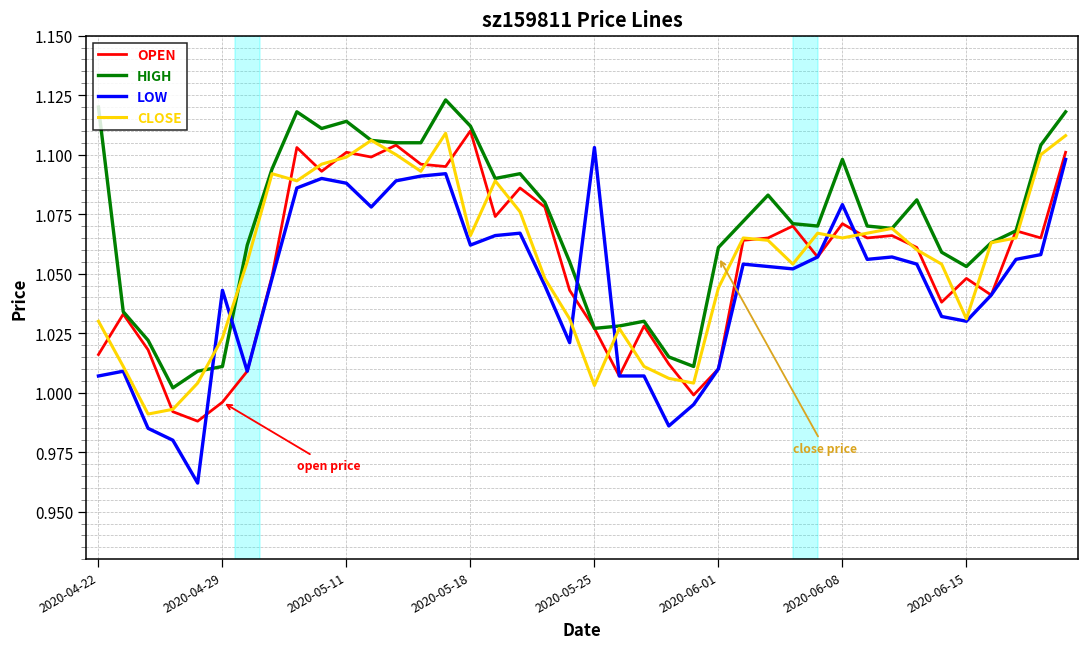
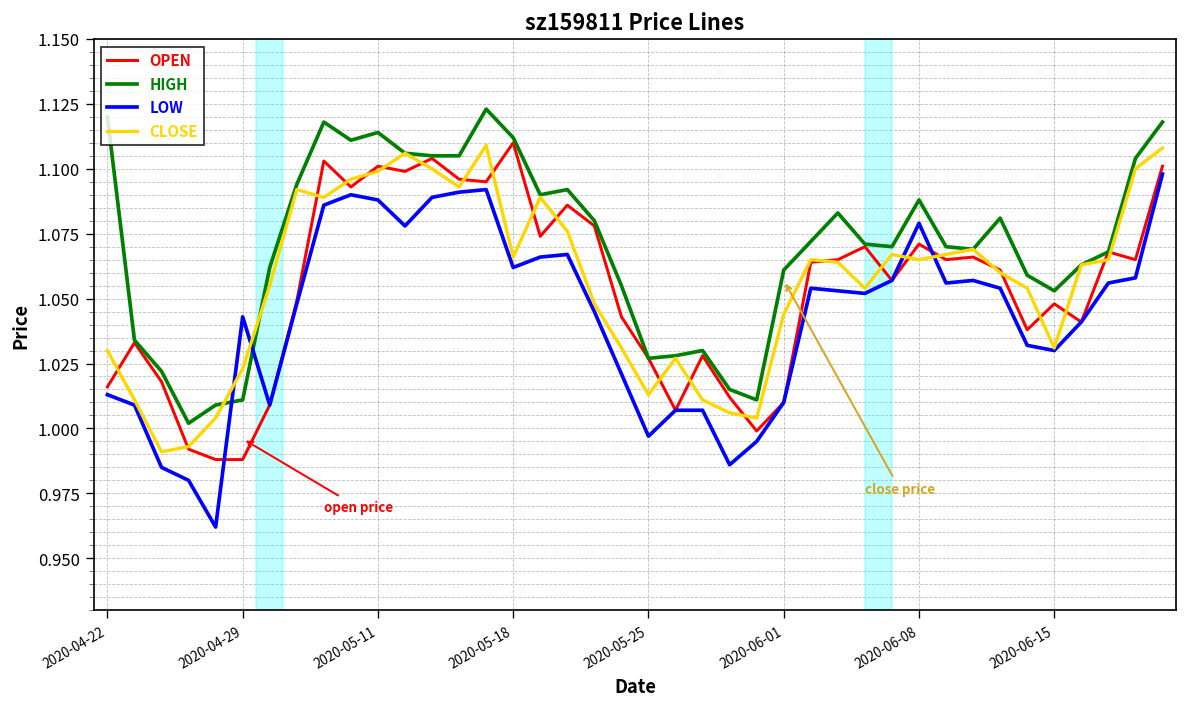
  {
    "OPEN": {
      "2020-04-22": 1.016,
-     "2020-04-29": 0.996,
+     "2020-04-29": 0.988,
      "2020-05-11": 1.101,
      "2020-05-18": 1.110,
      "2020-06-08": 1.071,
      "2020-06-15": 1.048
    },
    "HIGH": {
      "2020-04-29": 1.011,
      "2020-05-11": 1.114,
      "2020-05-18": 1.112,
      "2020-06-01": 1.061,
-     "2020-06-08": 1.098,
+     "2020-06-08": 1.088,
      "2020-06-15": 1.053
    },
    "LOW": {
-     "2020-04-22": 1.007,
+     "2020-04-22": 1.013,
      "2020-04-29": 1.043,
      "2020-05-11": 1.088,
      "2020-05-18": 1.062,
-     "2020-05-25": 1.103,
+     "2020-05-25": 0.997,
      "2020-06-08": 1.079
    },
    "CLOSE": {
      "2020-04-22": 1.030,
      "2020-04-29": 1.023,
      "2020-05-11": 1.099,
      "2020-05-18": 1.066,
-     "2020-05-25": 1.003,
+     "2020-05-25": 1.013,
      "2020-06-01": 1.044,
      "2020-06-08": 1.065
    }
  }
